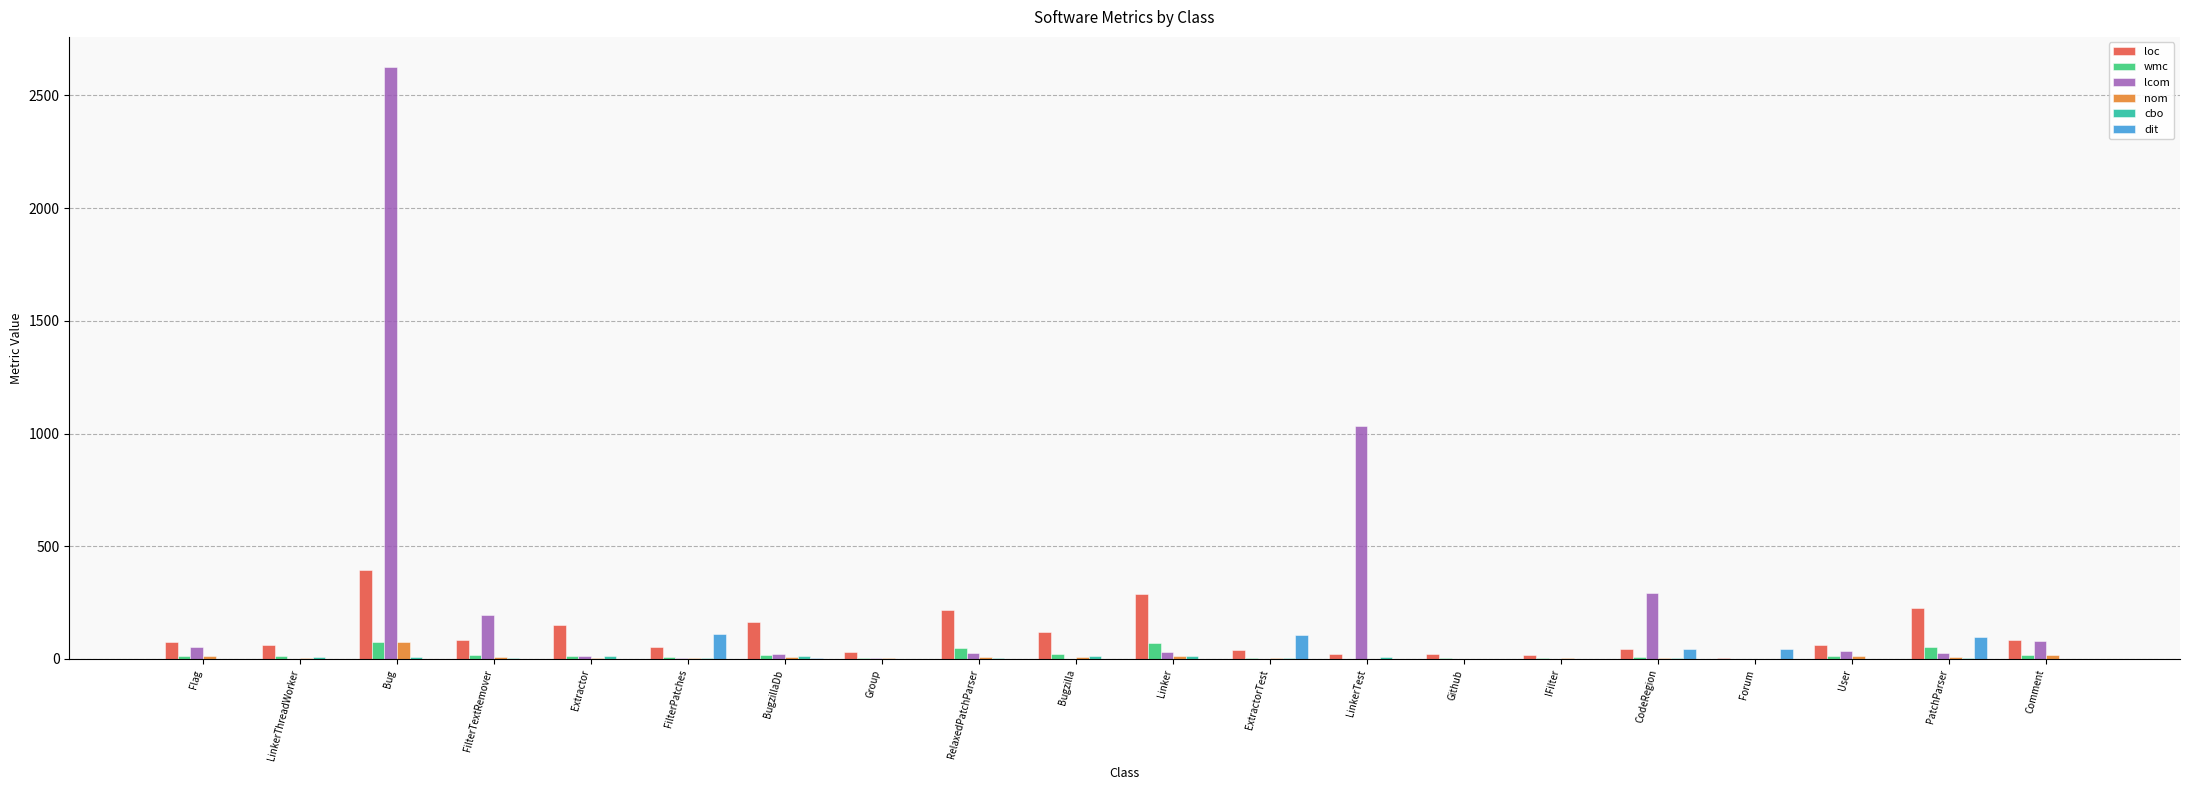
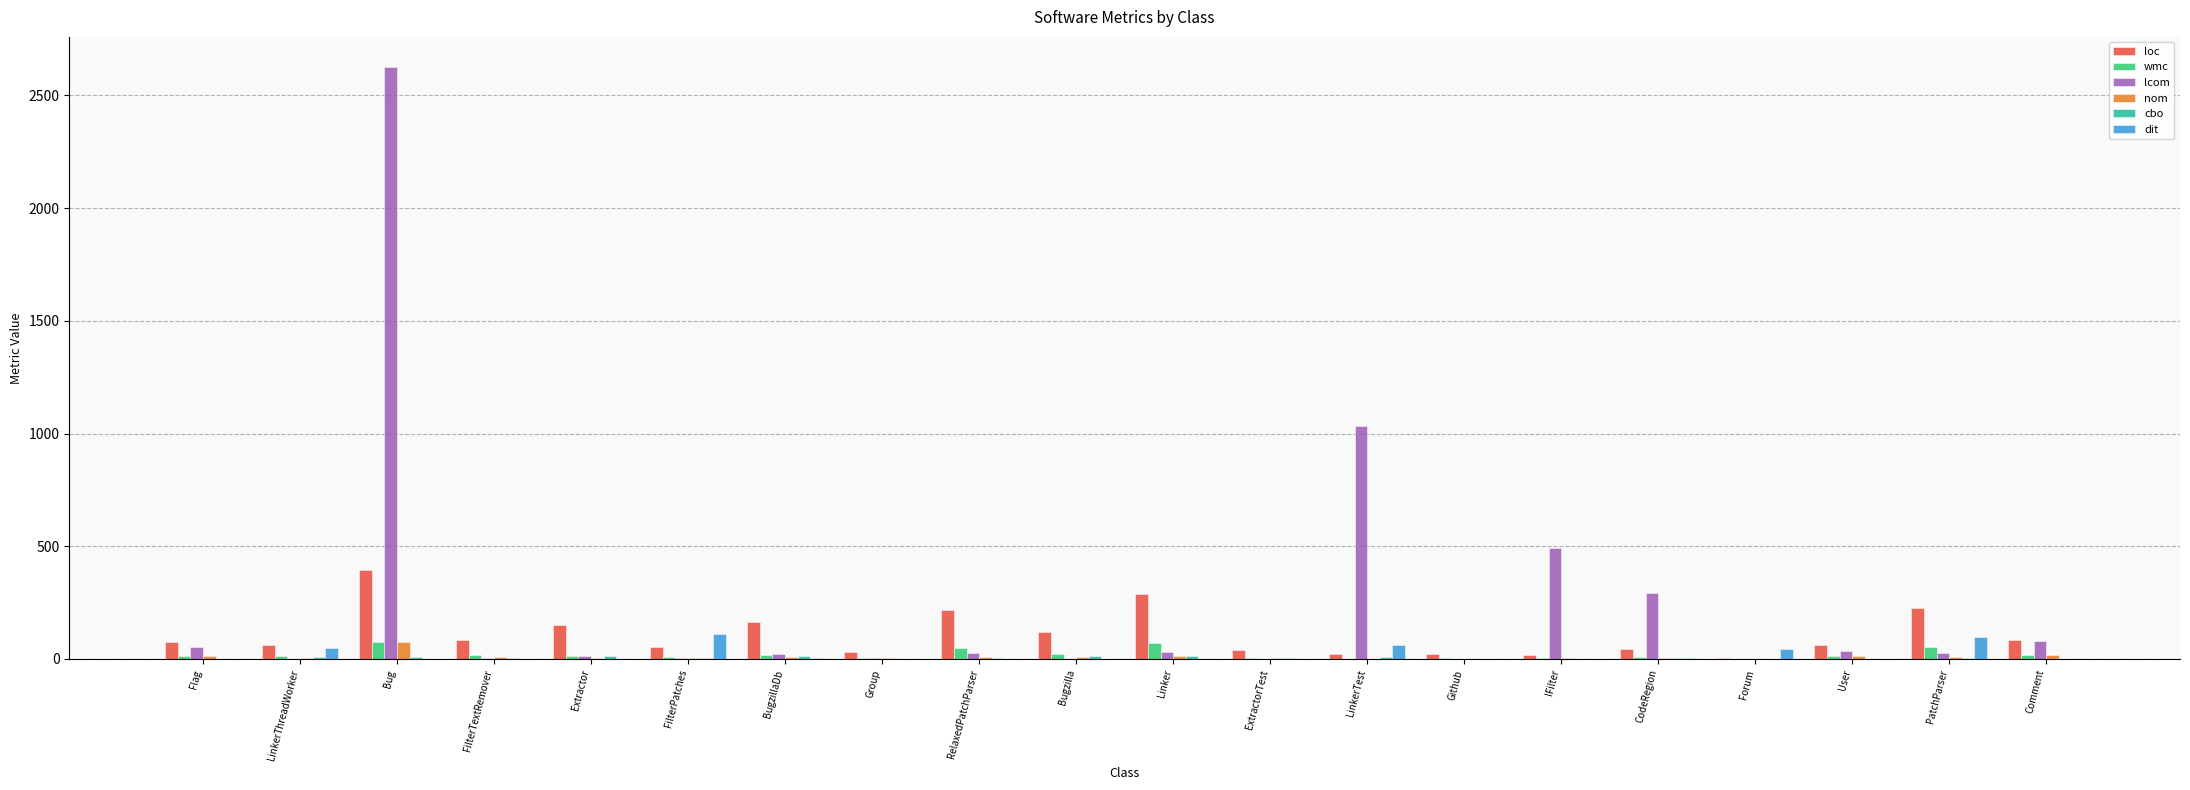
  {
    "lcom": {
      "Flag": 60,
      "LinkerThreadWorker": 0,
      "Bug": 2630,
-     "FilterTextRemover": 190,
+     "FilterTextRemover": 0,
      "Extractor": 20,
      "BugzillaDb": 20,
      "RelaxedPatchParser": 30,
      "Bugzilla": 0,
      "Linker": 30,
      "ExtractorTest": 0,
      "LinkerTest": 1030,
      "Github": 0,
-     "IFilter": 0,
+     "IFilter": 490,
      "CodeRegion": 290,
      "Forum": 0,
      "User": 40,
      "PatchParser": 30,
      "Comment": 80
    },
    "dit": {
-     "LinkerThreadWorker": 0,
+     "LinkerThreadWorker": 50,
      "FilterPatches": 110,
-     "ExtractorTest": 110,
-     "LinkerTest": 0,
-     "CodeRegion": 40,
+     "ExtractorTest": 0,
+     "LinkerTest": 60,
+     "CodeRegion": 0,
      "Forum": 40,
      "PatchParser": 100
    }
  }
